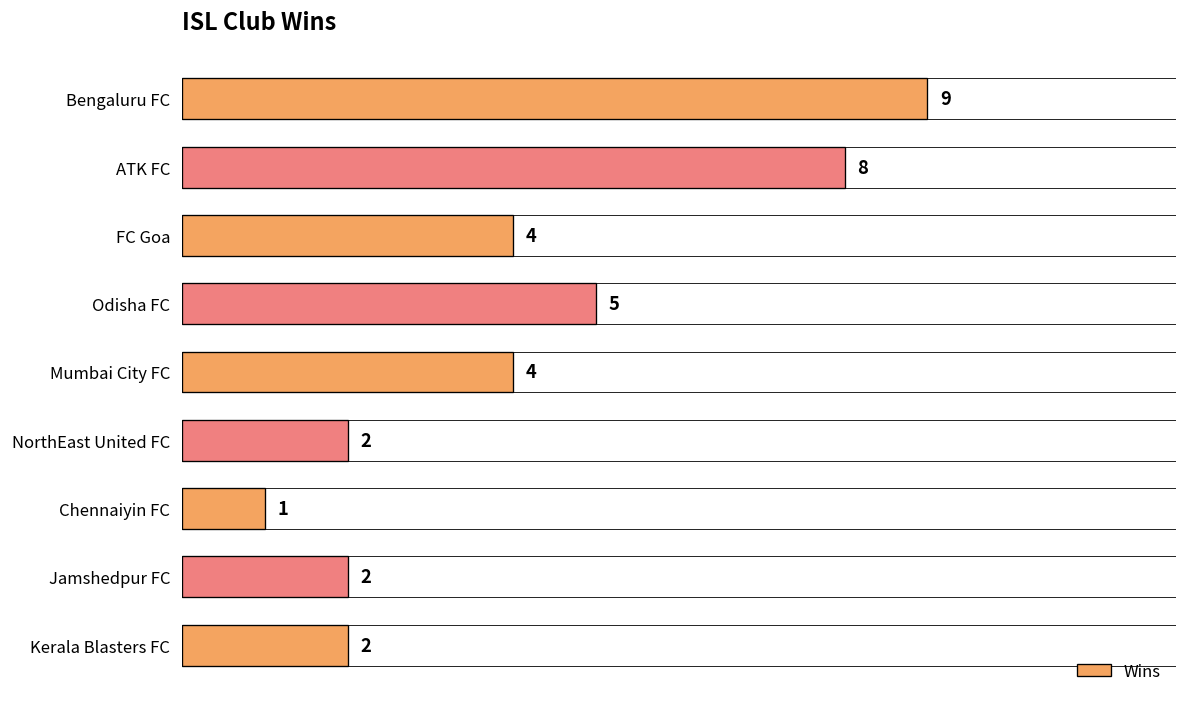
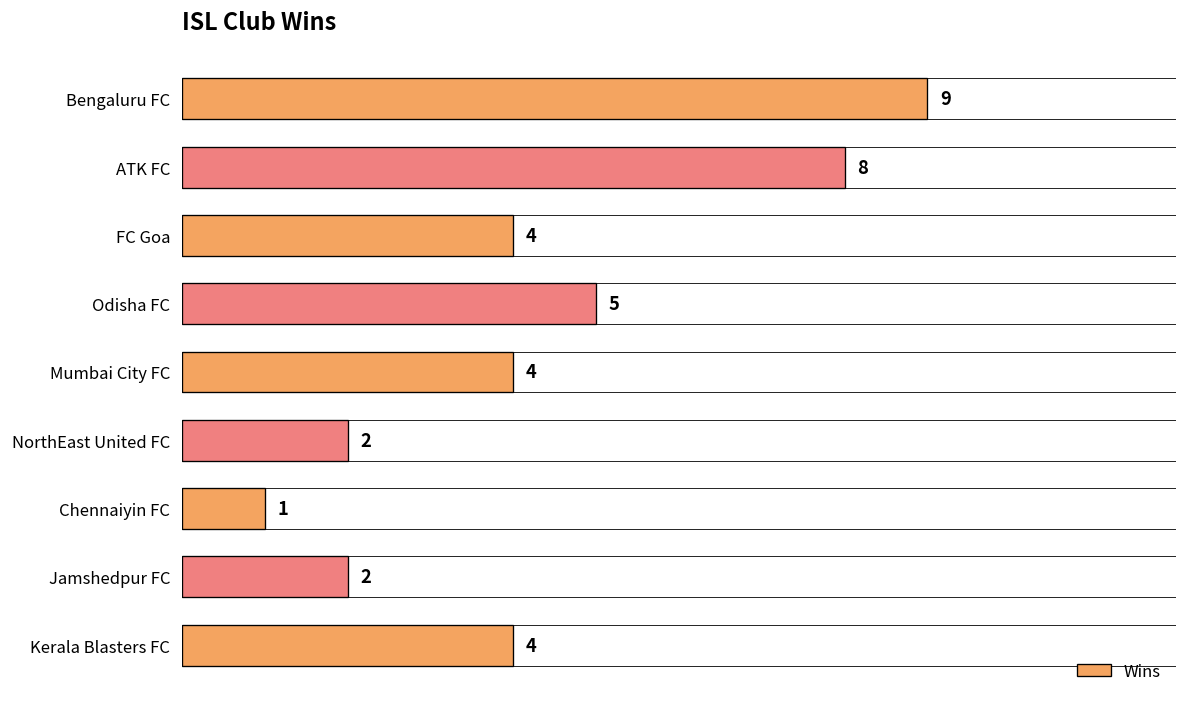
  {
    "Wins": {
      "Bengaluru FC": 9,
      "ATK FC": 8,
      "FC Goa": 4,
      "Odisha FC": 5,
      "Mumbai City FC": 4,
      "NorthEast United FC": 2,
      "Chennaiyin FC": 1,
      "Jamshedpur FC": 2,
-     "Kerala Blasters FC": 2
+     "Kerala Blasters FC": 4
    }
  }
